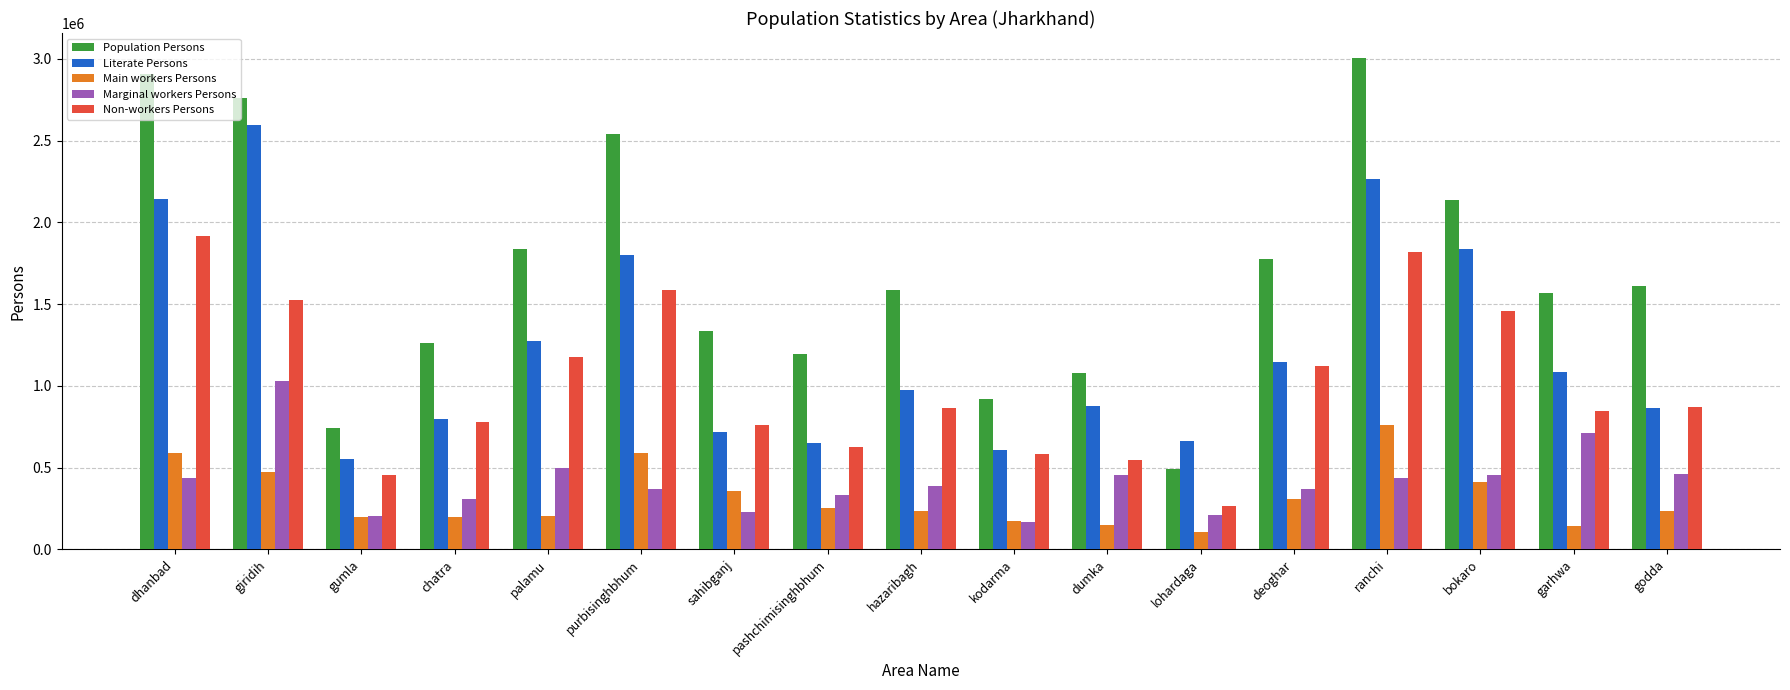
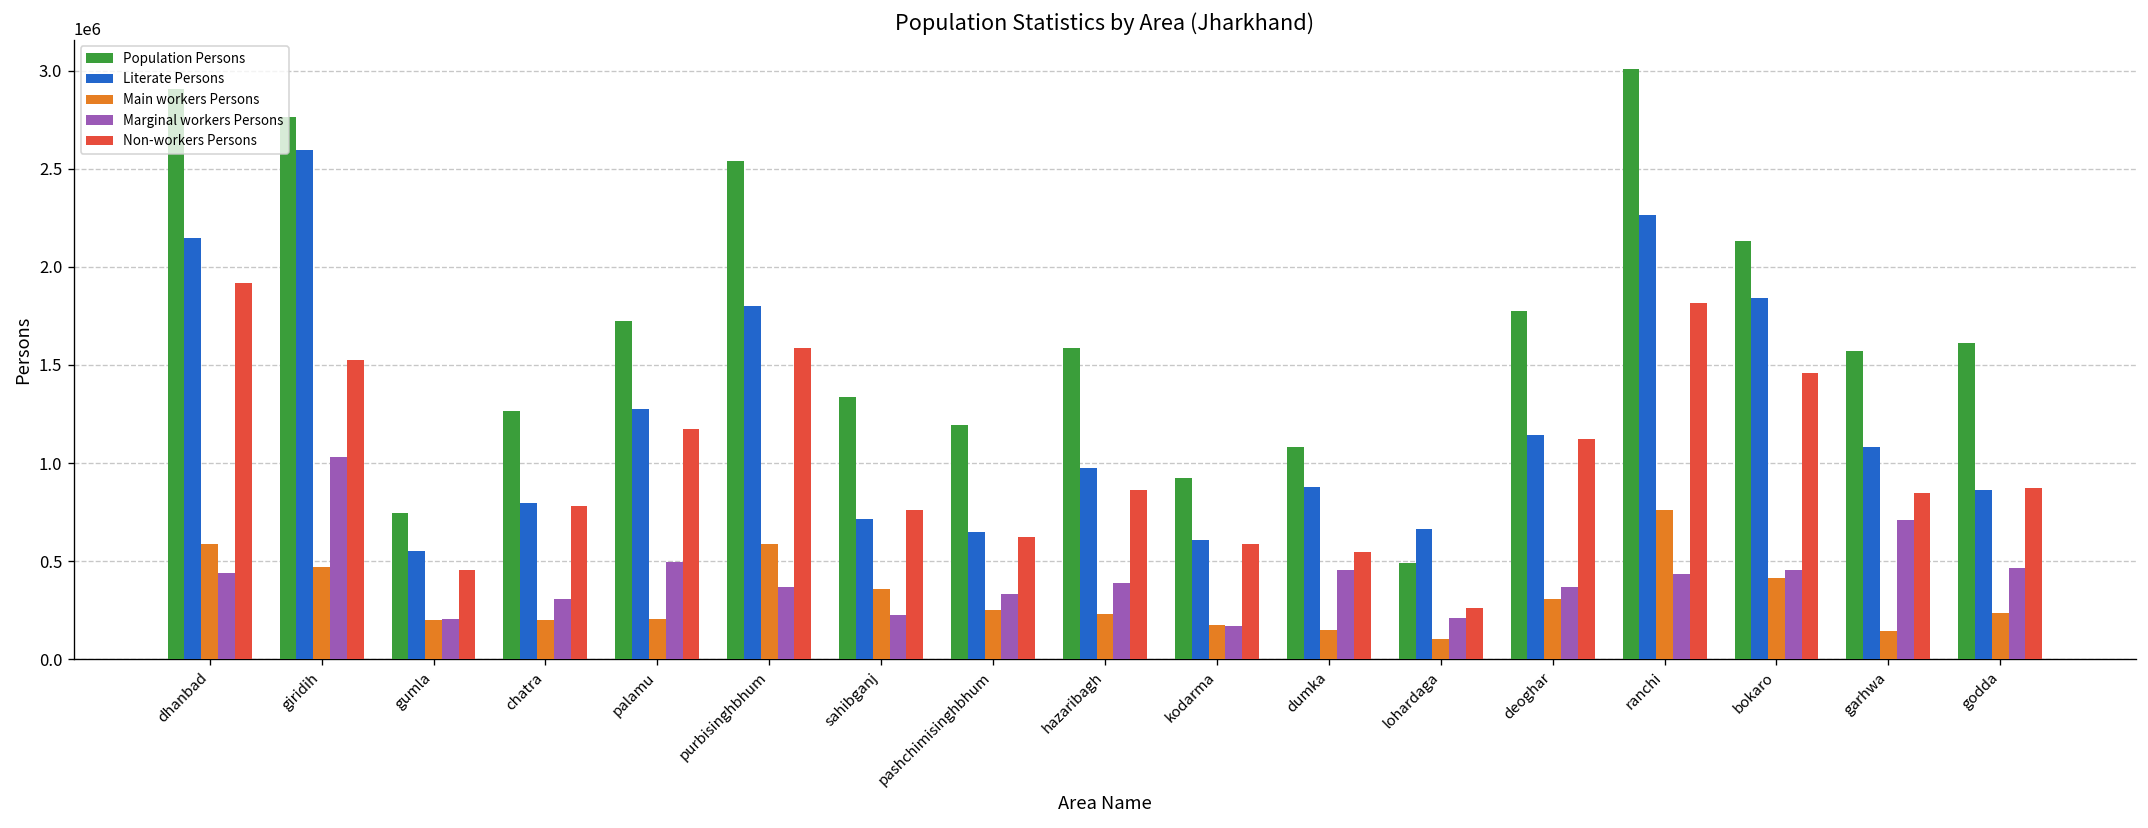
  {
    "Population Persons": {
      "gumla": 740000,
      "chatra": 1270000,
-     "palamu": 1840000,
+     "palamu": 1720000,
      "purbisinghbhum": 2540000,
      "sahibganj": 1340000,
      "pashchimisinghbhum": 1200000,
      "hazaribagh": 1590000,
      "kodarma": 920000,
      "dumka": 1080000,
      "lohardaga": 490000,
      "deoghar": 1770000,
      "ranchi": 3010000,
      "bokaro": 2130000,
      "garhwa": 1570000,
      "godda": 1610000
    },
    "Literate Persons": {
      "dhanbad": 2150000,
      "giridih": 2600000,
      "gumla": 550000,
      "chatra": 800000,
      "palamu": 1270000,
      "purbisinghbhum": 1800000,
      "sahibganj": 720000,
      "pashchimisinghbhum": 650000,
      "hazaribagh": 980000,
      "kodarma": 610000,
      "dumka": 880000,
      "lohardaga": 660000,
      "deoghar": 1150000,
      "ranchi": 2260000,
      "bokaro": 1840000,
      "garhwa": 1080000,
      "godda": 860000
    },
    "Marginal workers Persons": {
      "dhanbad": 440000,
      "giridih": 1030000,
      "gumla": 210000,
      "chatra": 310000,
      "palamu": 500000,
      "purbisinghbhum": 370000,
      "sahibganj": 230000,
      "pashchimisinghbhum": 330000,
      "hazaribagh": 390000,
      "kodarma": 170000,
      "dumka": 450000,
      "lohardaga": 210000,
      "deoghar": 370000,
      "ranchi": 440000,
      "bokaro": 450000,
      "garhwa": 710000,
      "godda": 460000
    }
  }
